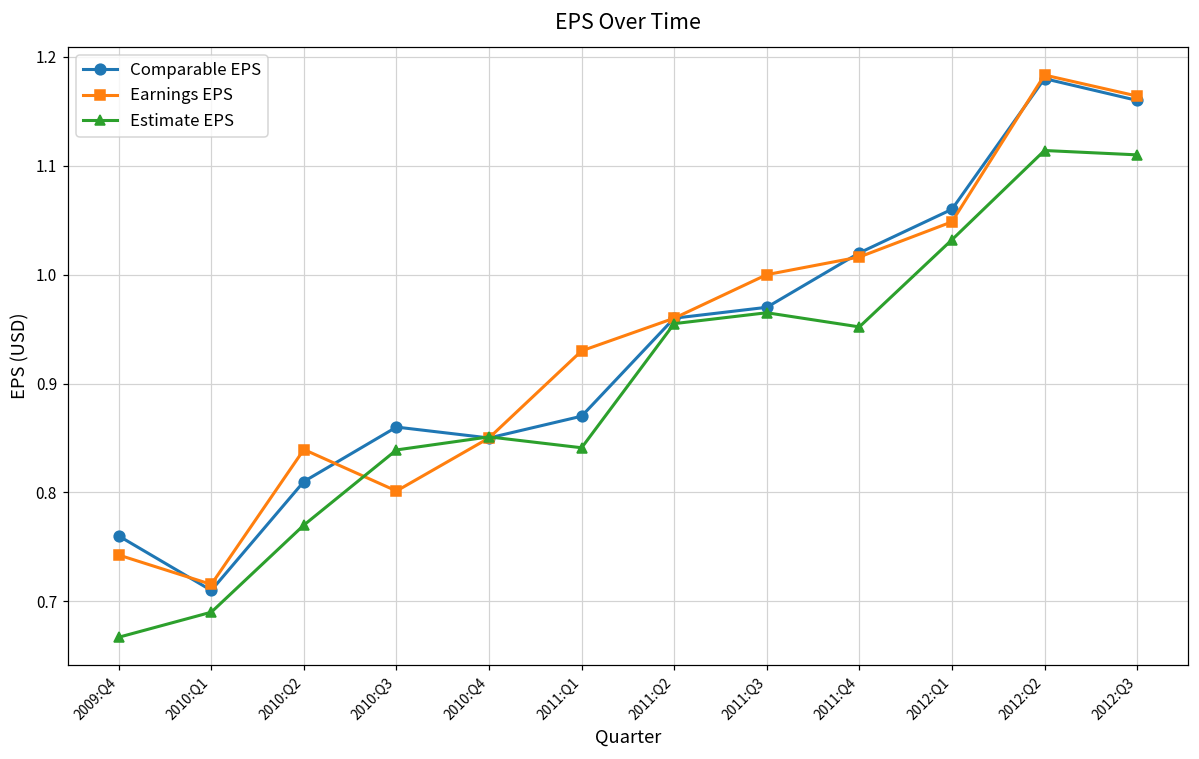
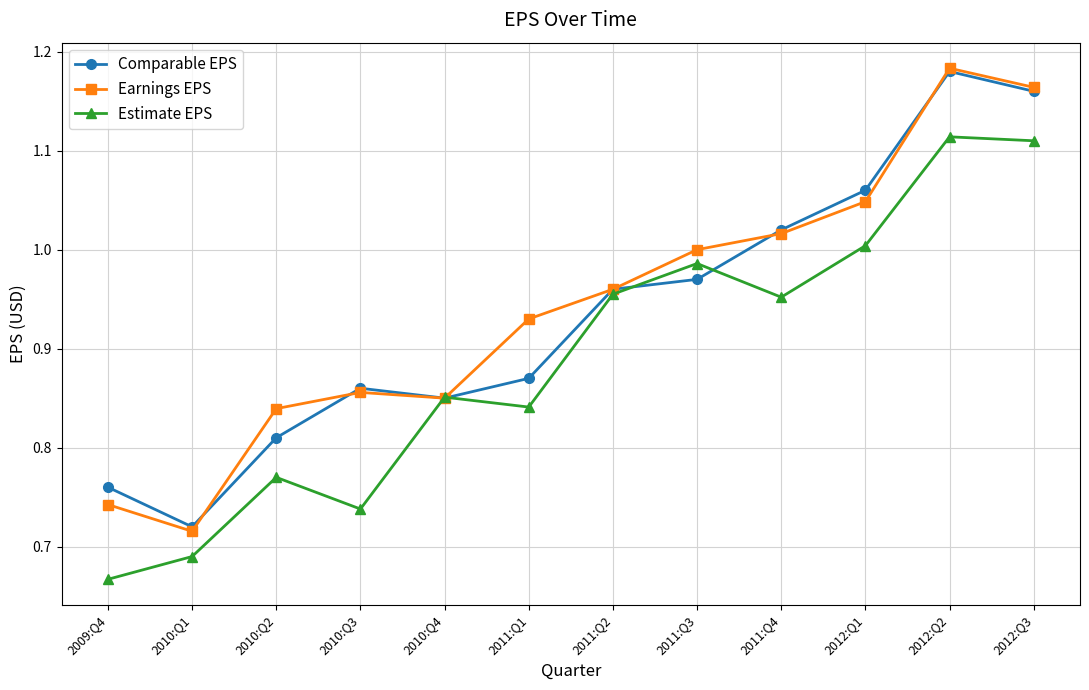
  {
    "Comparable EPS": {
      "2009:Q4": 0.76,
-     "2010:Q1": 0.71,
+     "2010:Q1": 0.72,
      "2010:Q2": 0.81,
      "2010:Q3": 0.86,
      "2011:Q1": 0.87,
      "2011:Q3": 0.97,
      "2011:Q4": 1.02,
      "2012:Q1": 1.06,
      "2012:Q2": 1.18,
      "2012:Q3": 1.16
    },
    "Earnings EPS": {
      "2009:Q4": 0.74,
      "2010:Q1": 0.72,
      "2010:Q2": 0.84,
-     "2010:Q3": 0.80,
+     "2010:Q3": 0.86,
      "2011:Q1": 0.93,
      "2011:Q3": 1.00,
      "2011:Q4": 1.02,
      "2012:Q1": 1.05,
      "2012:Q2": 1.18,
      "2012:Q3": 1.16
    },
    "Estimate EPS": {
      "2009:Q4": 0.67,
      "2010:Q1": 0.69,
      "2010:Q2": 0.77,
-     "2010:Q3": 0.84,
+     "2010:Q3": 0.74,
      "2011:Q1": 0.84,
      "2011:Q2": 0.96,
-     "2011:Q3": 0.97,
+     "2011:Q3": 0.99,
      "2011:Q4": 0.95,
-     "2012:Q1": 1.03,
+     "2012:Q1": 1.00,
      "2012:Q2": 1.11,
      "2012:Q3": 1.11
    }
  }
